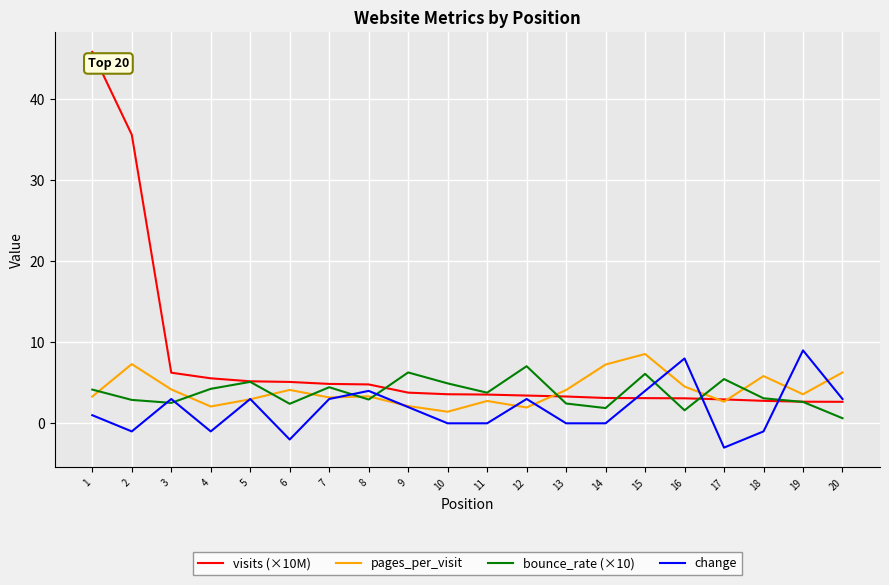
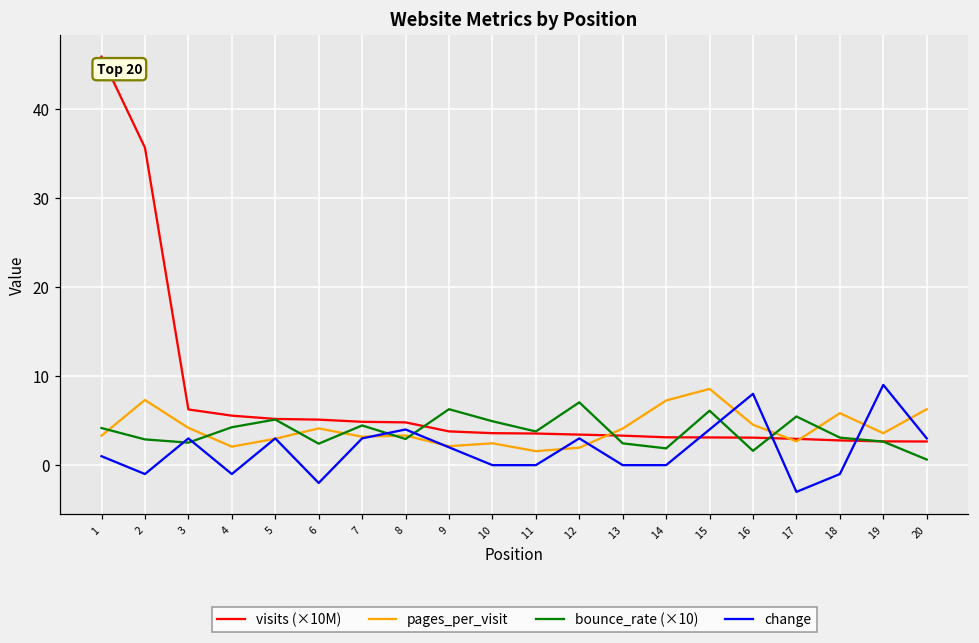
  {
    "visits (×10M)": {
      "2": 36,
      "3": 6,
      "4": 6,
      "6": 5,
      "7": 5,
      "8": 5,
      "9": 4,
      "10": 4,
      "12": 3,
      "13": 3,
      "14": 3,
      "15": 3,
      "16": 3,
      "20": 3
    },
    "pages_per_visit": {
      "1": 3,
      "2": 7,
      "3": 4,
      "4": 2,
      "6": 4,
      "8": 3,
-     "10": 1,
-     "11": 3,
+     "10": 2,
+     "11": 2,
      "12": 2,
      "13": 4,
      "14": 7,
      "15": 9,
      "16": 5,
      "18": 6,
      "19": 4,
      "20": 6
    },
    "bounce_rate (×10)": {
      "1": 4,
      "2": 3,
      "3": 3,
      "4": 4,
      "6": 2,
      "7": 4,
      "8": 3,
      "9": 6,
      "10": 5,
      "12": 7,
      "13": 2,
      "14": 2,
      "15": 6,
      "16": 2,
      "17": 5,
      "20": 1
    },
    "change": {
      "1": 1,
      "2": -1,
      "3": 3,
      "4": -1,
      "6": -2,
      "8": 4,
      "10": 0,
      "11": 0,
      "12": 3,
      "13": 0,
      "14": 0,
      "15": 4,
      "16": 8,
      "17": -3,
      "18": -1,
      "19": 9,
      "20": 3
    }
  }
